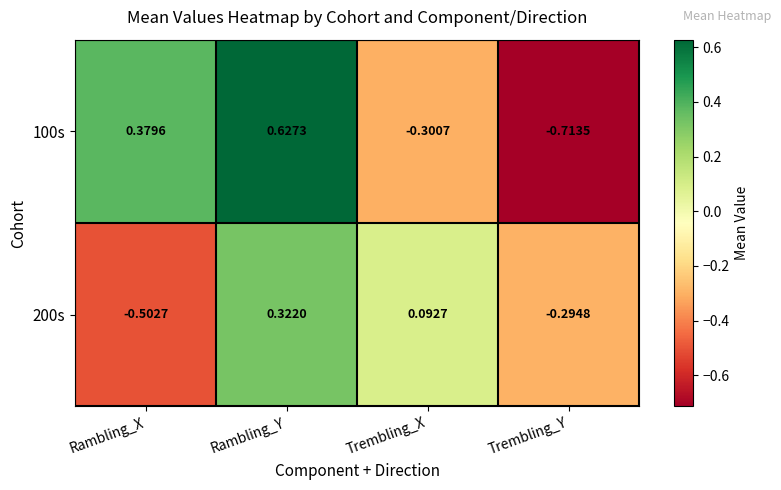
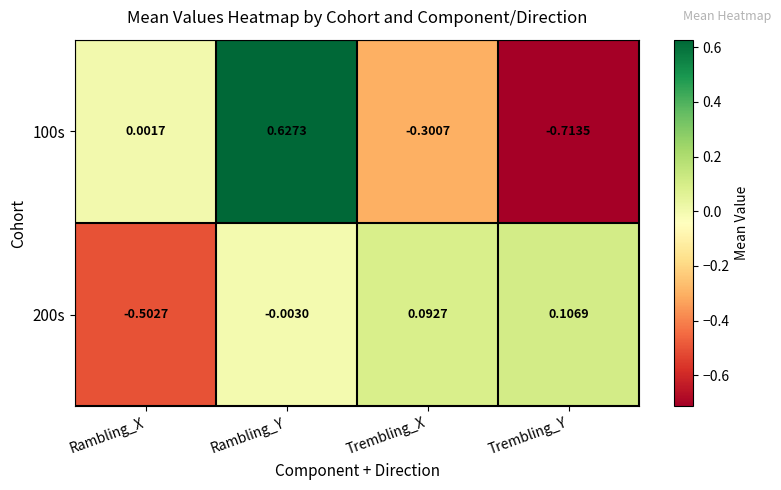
  {
    "100s": {
-     "Rambling_X": 0.3796,
+     "Rambling_X": 0.0017,
      "Rambling_Y": 0.6273,
      "Trembling_X": -0.3007,
      "Trembling_Y": -0.7135
    },
    "200s": {
      "Rambling_X": -0.5027,
-     "Rambling_Y": 0.3220,
+     "Rambling_Y": -0.0030,
      "Trembling_X": 0.0927,
-     "Trembling_Y": -0.2948
+     "Trembling_Y": 0.1069
    }
  }
